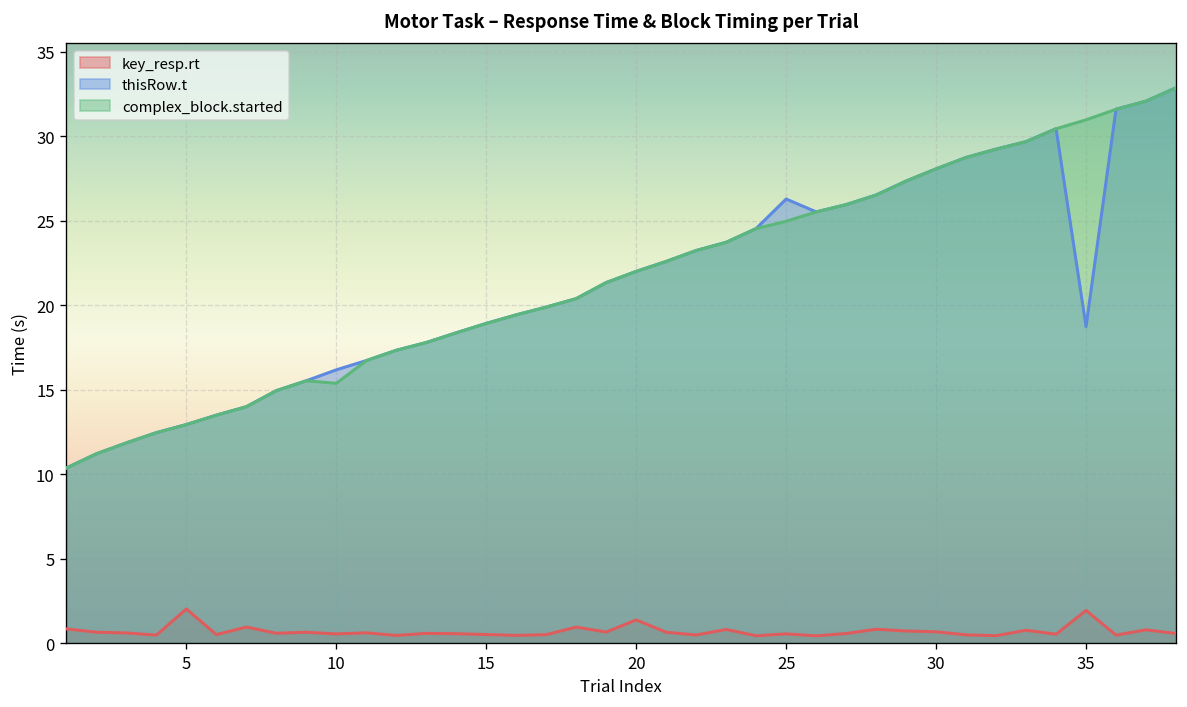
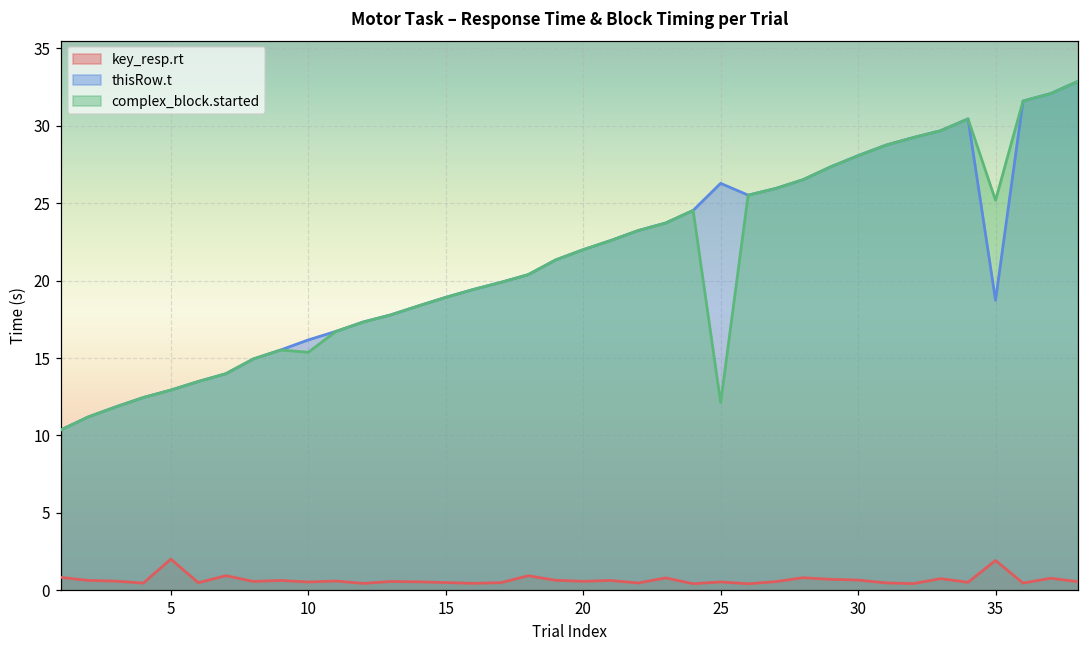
  {
    "key_resp.rt": {
      "5": 2.0,
      "10": 0.5,
      "15": 0.5,
-     "20": 1.4,
+     "20": 0.6,
      "25": 0.5,
      "30": 0.7,
      "35": 1.9
    },
    "thisRow.t": {
      "10": 16.2,
      "25": 26.3,
      "35": 18.7
    },
    "complex_block.started": {
      "10": 15.4,
-     "25": 25.0,
-     "35": 31.0
+     "25": 12.1,
+     "35": 25.2
    }
  }
